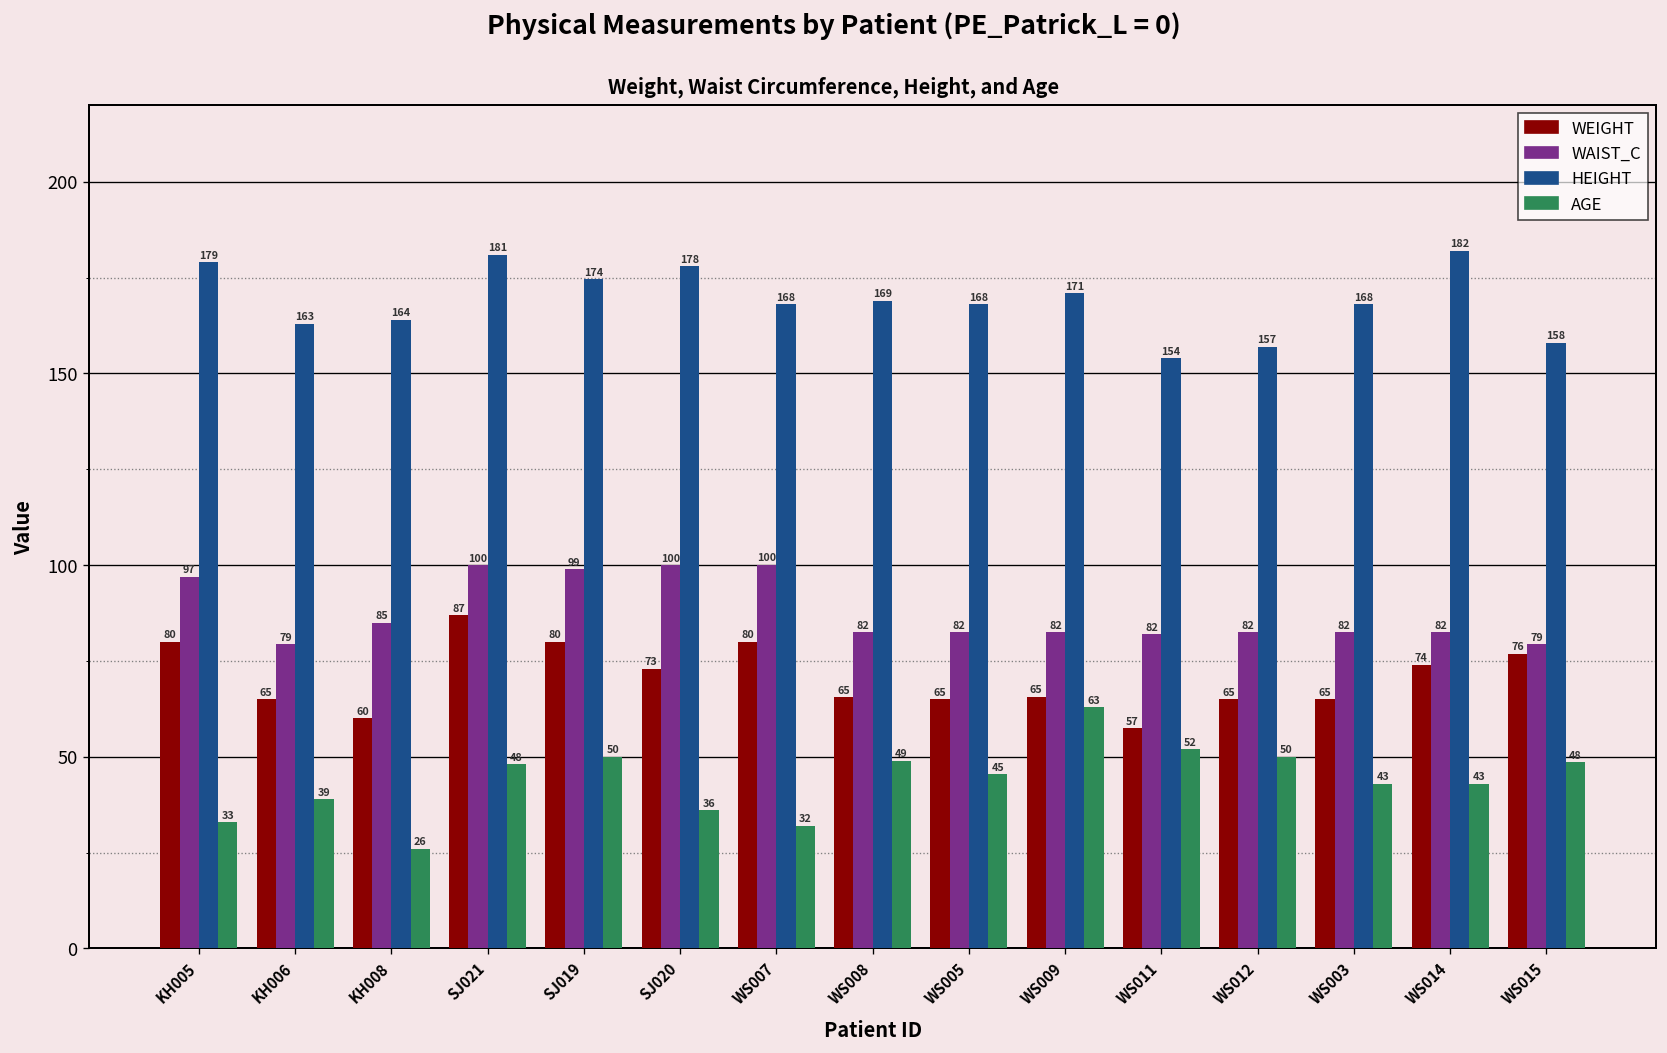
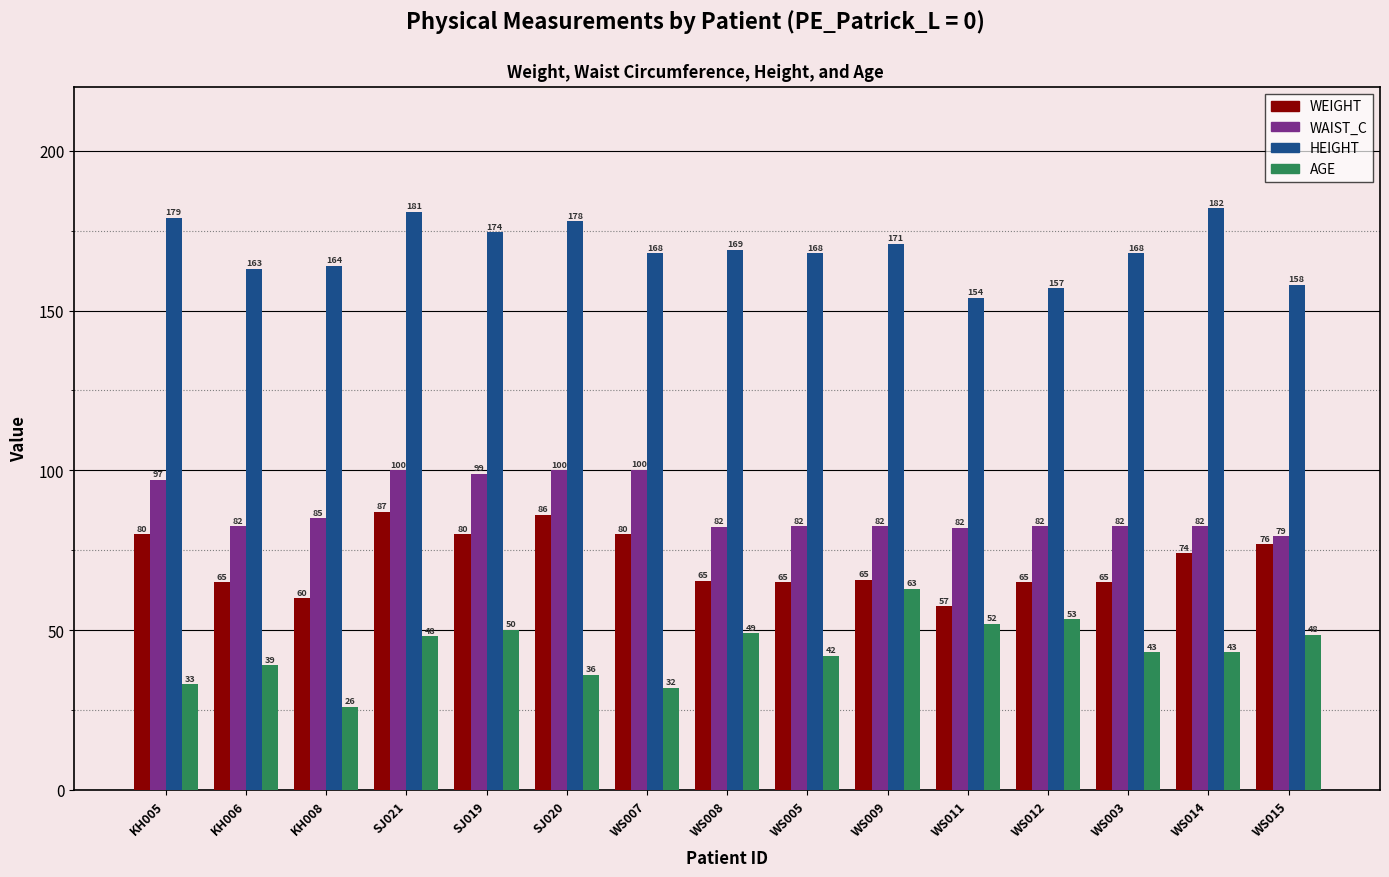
  {
    "WEIGHT": {
      "KH005": 80,
      "KH006": 65,
      "KH008": 60,
      "SJ021": 87,
      "SJ019": 80,
-     "SJ020": 73,
+     "SJ020": 86,
      "WS007": 80,
      "WS008": 65,
      "WS005": 65,
      "WS011": 57,
      "WS012": 65,
      "WS003": 65,
      "WS014": 74
    },
    "WAIST_C": {
      "KH005": 97,
-     "KH006": 79,
+     "KH006": 82,
      "KH008": 85,
      "SJ021": 100,
      "SJ019": 99,
      "SJ020": 100,
      "WS007": 100,
      "WS008": 82,
      "WS005": 82,
      "WS009": 82,
      "WS011": 82,
      "WS012": 82,
      "WS003": 82,
      "WS014": 82,
      "WS015": 79
    },
    "HEIGHT": {
      "KH005": 179,
      "KH006": 163,
      "KH008": 164,
      "SJ021": 181,
      "SJ019": 174,
      "SJ020": 178,
      "WS007": 168,
      "WS008": 169,
      "WS005": 168,
      "WS009": 171,
      "WS011": 154,
      "WS012": 157,
      "WS003": 168,
      "WS014": 182,
      "WS015": 158
    },
    "AGE": {
      "KH005": 33,
      "KH006": 39,
      "KH008": 26,
      "SJ021": 48,
      "SJ019": 50,
      "SJ020": 36,
      "WS007": 32,
      "WS008": 49,
-     "WS005": 45,
+     "WS005": 42,
      "WS009": 63,
      "WS011": 52,
-     "WS012": 50,
+     "WS012": 53,
      "WS003": 43,
      "WS014": 43
    }
  }
